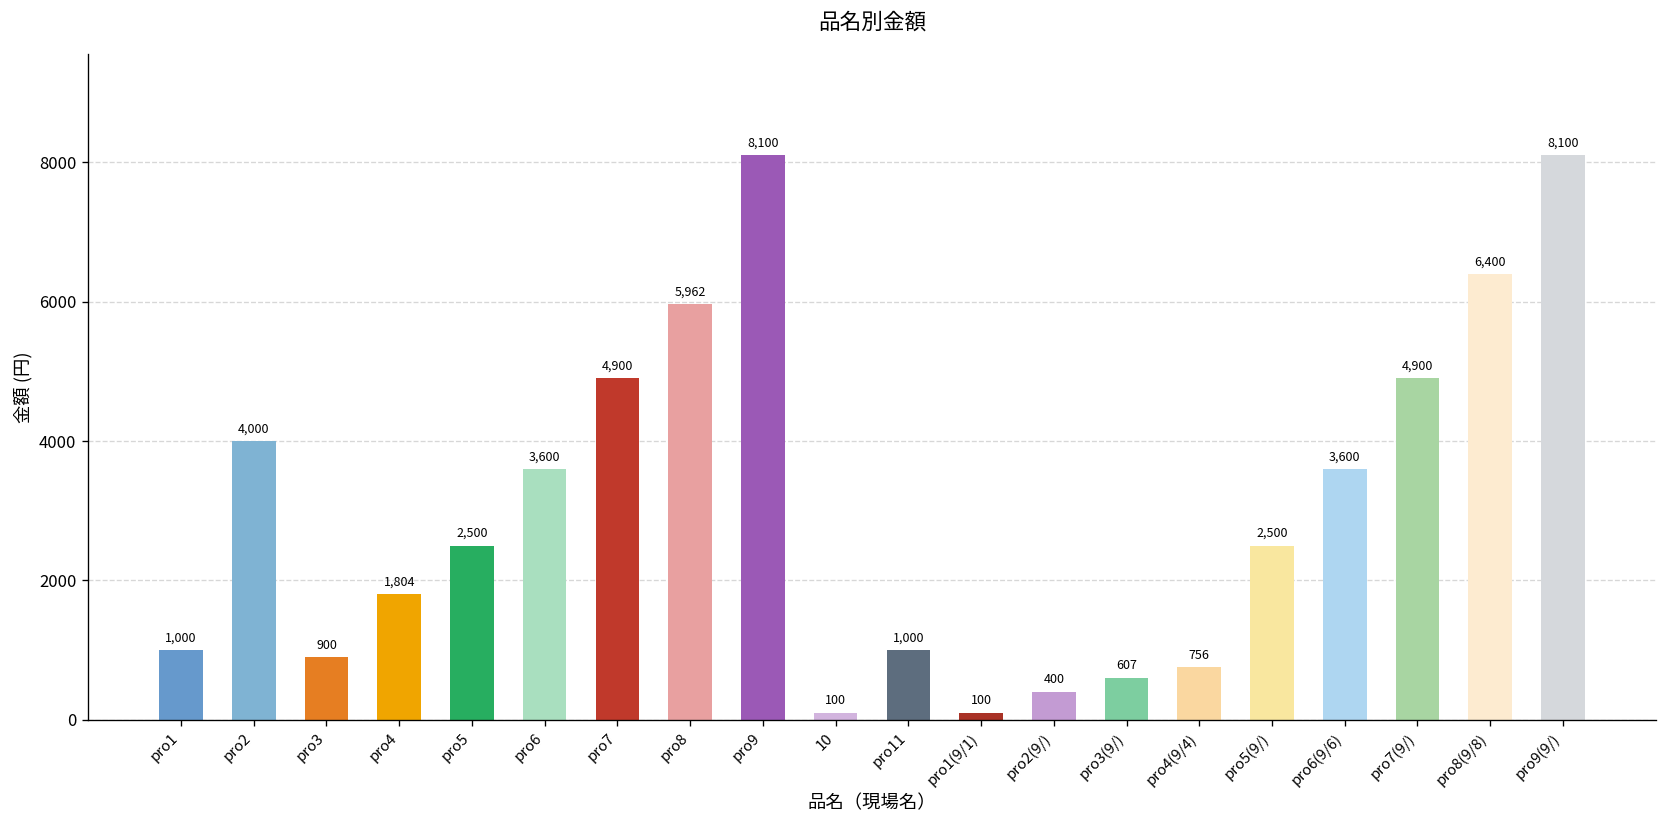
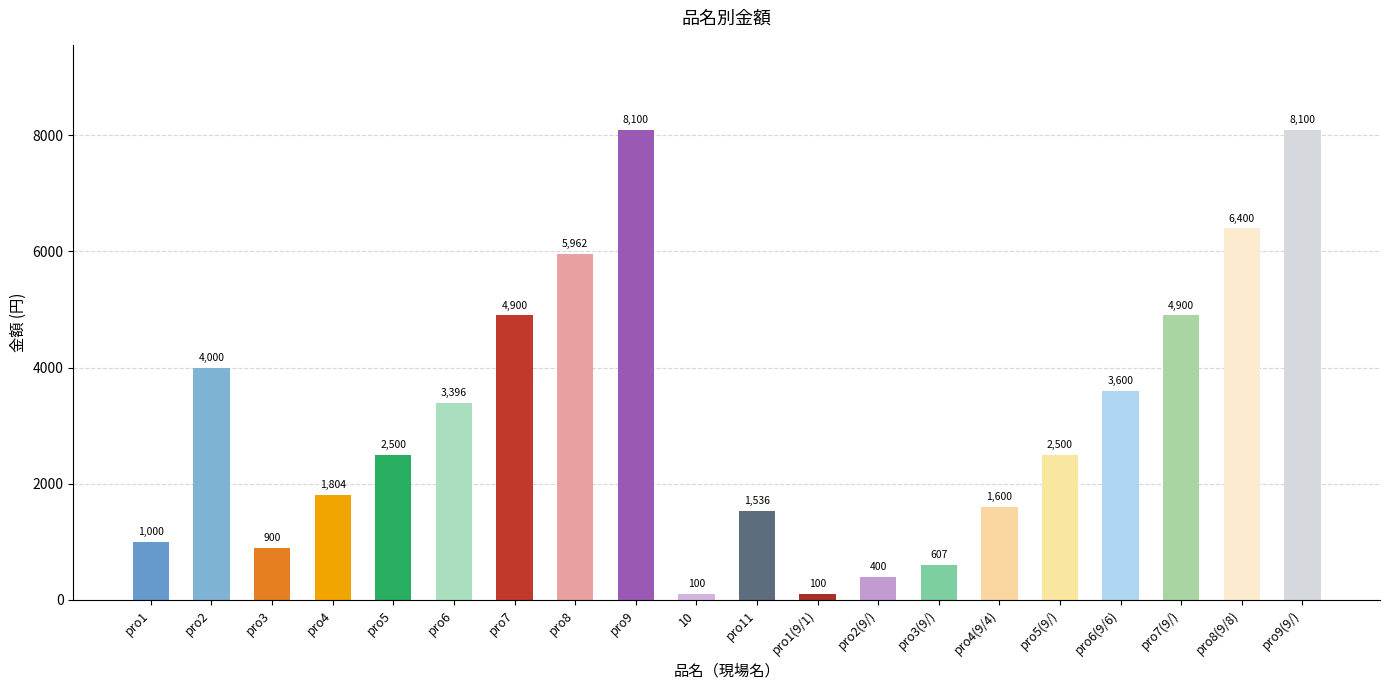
  {
    "pro1": "1,000",
    "pro2": "4,000",
    "pro3": "900",
    "pro4": "1,804",
    "pro5": "2,500",
-   "pro6": "3,600",
+   "pro6": "3,396",
    "pro7": "4,900",
    "pro8": "5,962",
    "pro9": "8,100",
    "10": "100",
-   "pro11": "1,000",
+   "pro11": "1,536",
    "pro1(9/1)": "100",
    "pro2(9/)": "400",
    "pro3(9/)": "607",
-   "pro4(9/4)": "756",
+   "pro4(9/4)": "1,600",
    "pro5(9/)": "2,500",
    "pro6(9/6)": "3,600",
    "pro7(9/)": "4,900",
    "pro8(9/8)": "6,400",
    "pro9(9/)": "8,100"
  }
